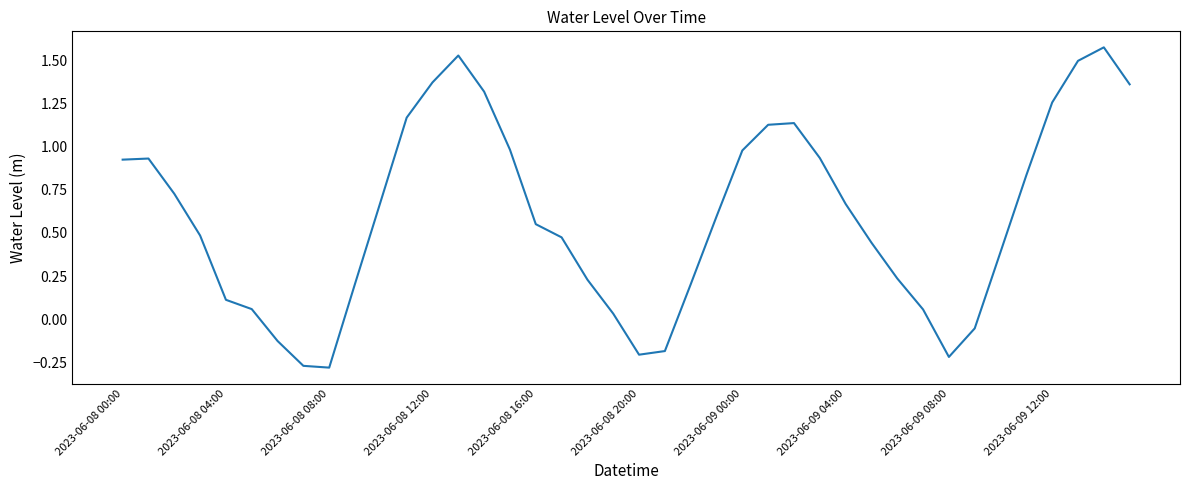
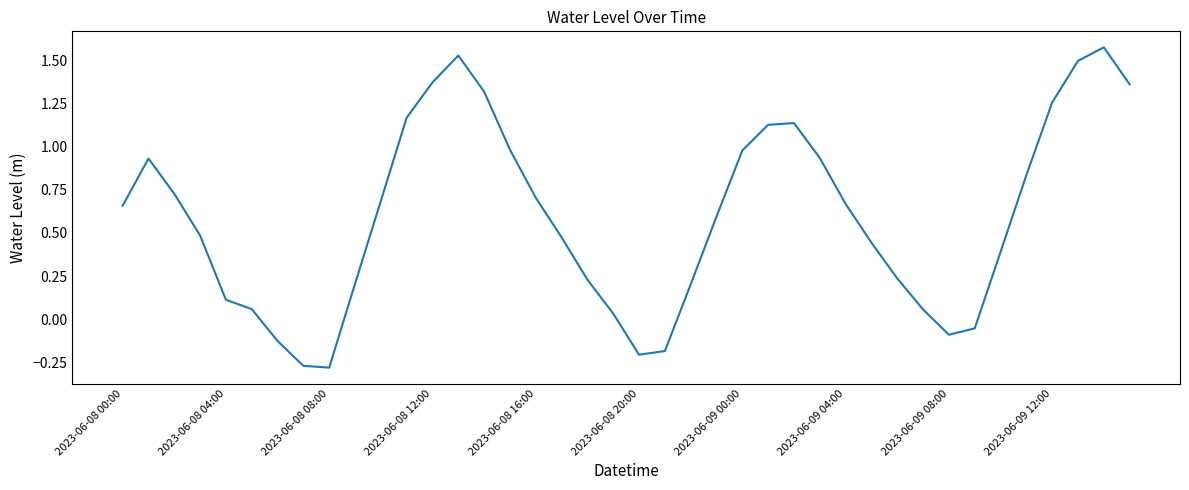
  {
-   "2023-06-08 00:00": 0.93,
+   "2023-06-08 00:00": 0.66,
    "2023-06-08 04:00": 0.11,
    "2023-06-08 08:00": -0.28,
    "2023-06-08 12:00": 1.37,
-   "2023-06-08 16:00": 0.55,
+   "2023-06-08 16:00": 0.70,
    "2023-06-08 20:00": -0.21,
    "2023-06-09 00:00": 0.98,
    "2023-06-09 04:00": 0.67,
-   "2023-06-09 08:00": -0.22,
+   "2023-06-09 08:00": -0.09,
    "2023-06-09 12:00": 1.26
  }
